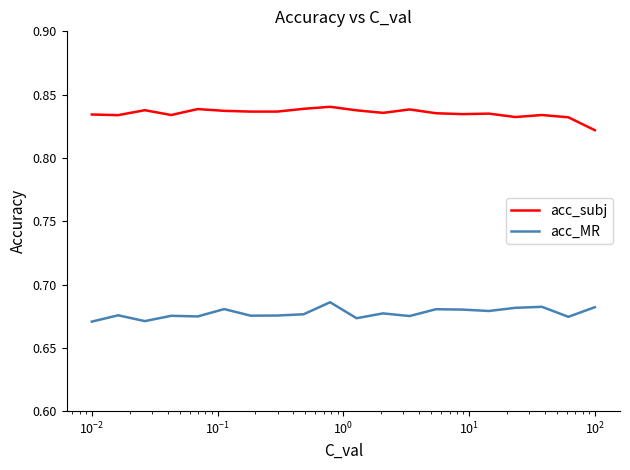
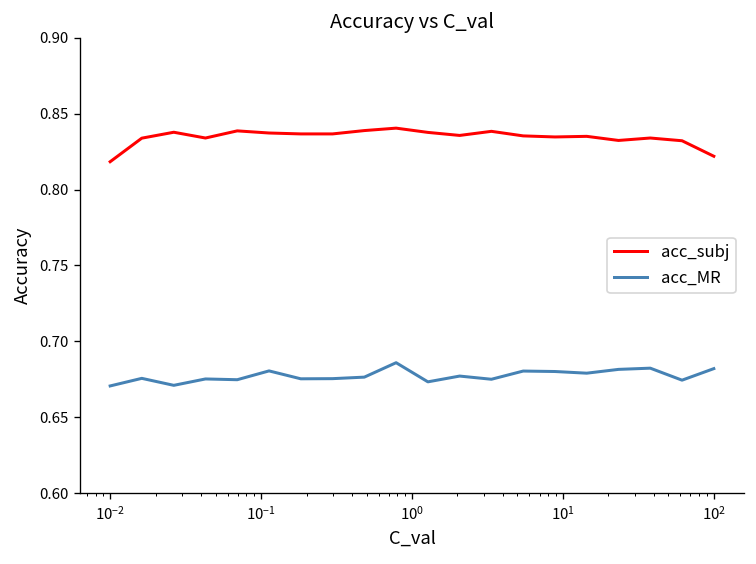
  {
    "acc_subj": {
-     "10^-2": 0.834,
+     "10^-2": 0.818,
      "10^2": 0.822
    },
    "acc_MR": {
      "10^-2": 0.671,
      "10^2": 0.682
    }
  }
